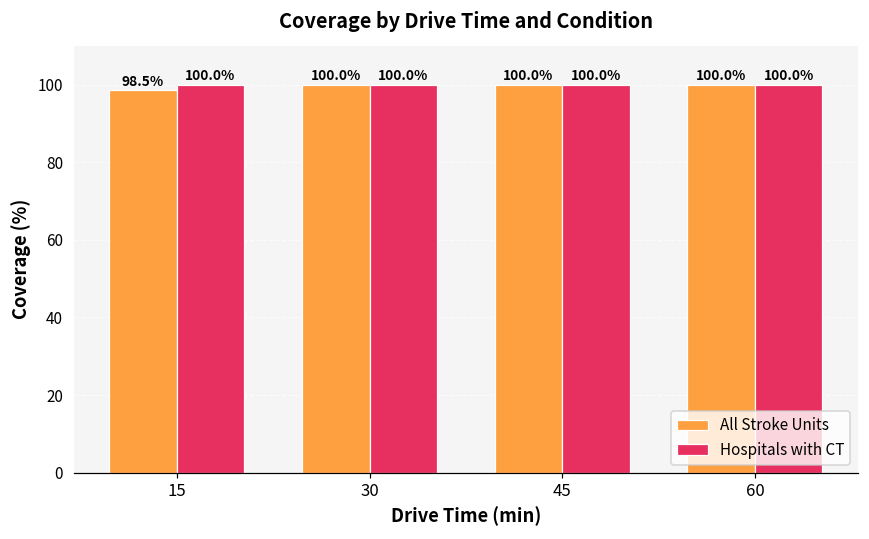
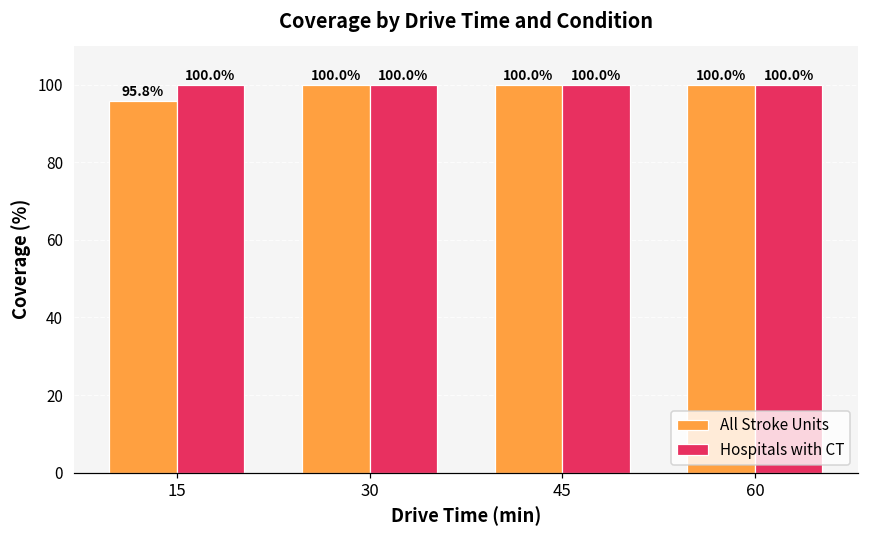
  {
    "All Stroke Units": {
-     "15": "98.5%",
+     "15": "95.8%",
      "30": "100.0%",
      "45": "100.0%",
      "60": "100.0%"
    },
    "Hospitals with CT": {
      "15": "100.0%",
      "30": "100.0%",
      "45": "100.0%",
      "60": "100.0%"
    }
  }
